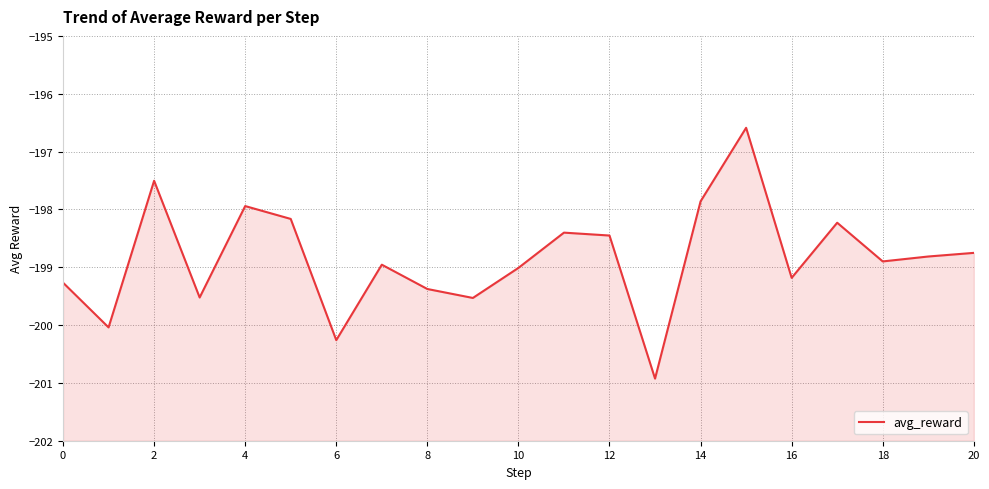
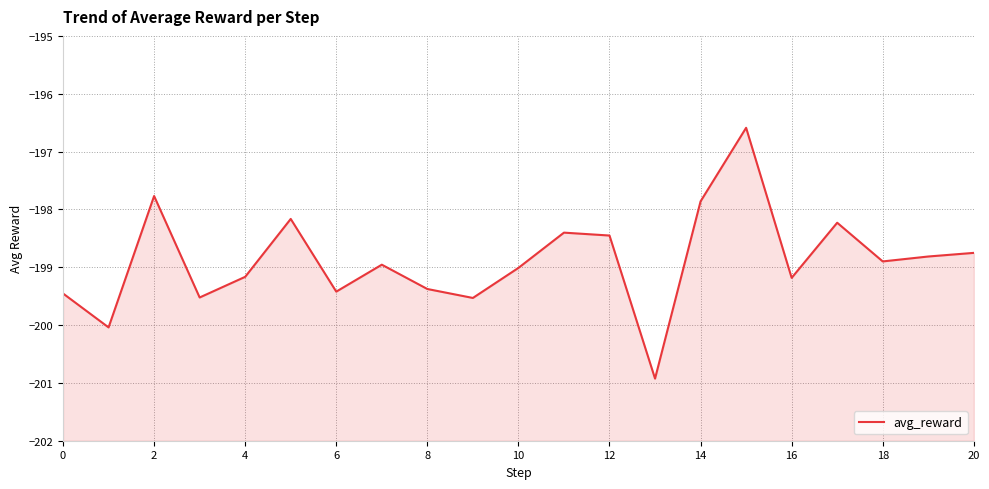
  {
-   "0": -199.3,
-   "2": -197.5,
-   "4": -197.9,
-   "6": -200.3,
+   "0": -199.5,
+   "2": -197.8,
+   "4": -199.2,
+   "6": -199.4,
    "8": -199.4,
    "10": -199.0,
    "12": -198.5,
    "14": -197.9,
    "16": -199.2,
    "18": -198.9,
    "20": -198.8
  }
